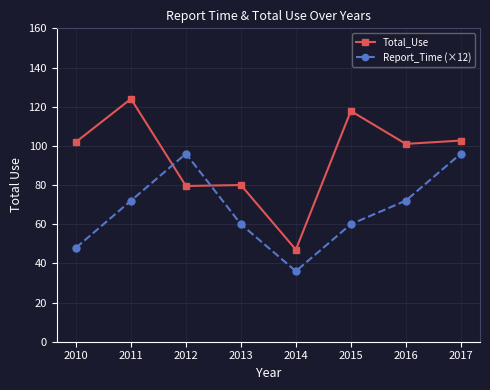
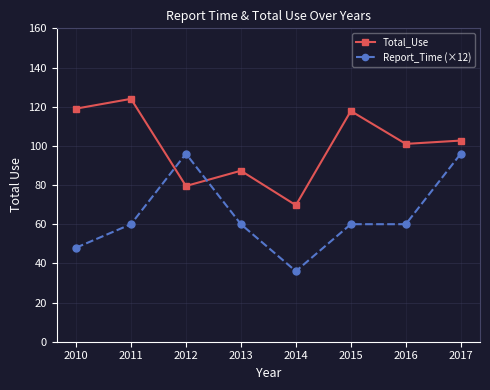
  {
    "Total_Use": {
-     "2010": 102,
+     "2010": 119,
      "2011": 124,
      "2012": 80,
-     "2013": 80,
-     "2014": 47,
+     "2013": 87,
+     "2014": 70,
      "2015": 118,
      "2016": 101,
      "2017": 103
    },
    "Report_Time (×12)": {
      "2010": 48,
-     "2011": 72,
+     "2011": 60,
      "2012": 96,
      "2013": 60,
      "2014": 36,
      "2015": 60,
-     "2016": 72,
+     "2016": 60,
      "2017": 96
    }
  }
